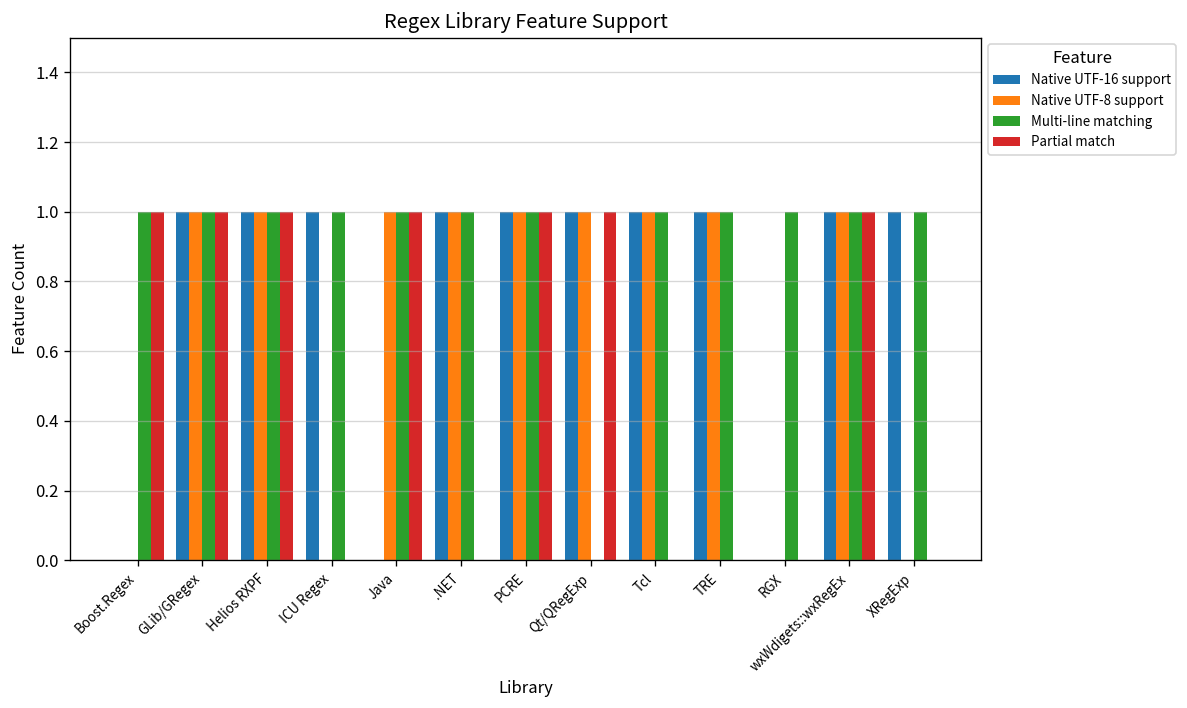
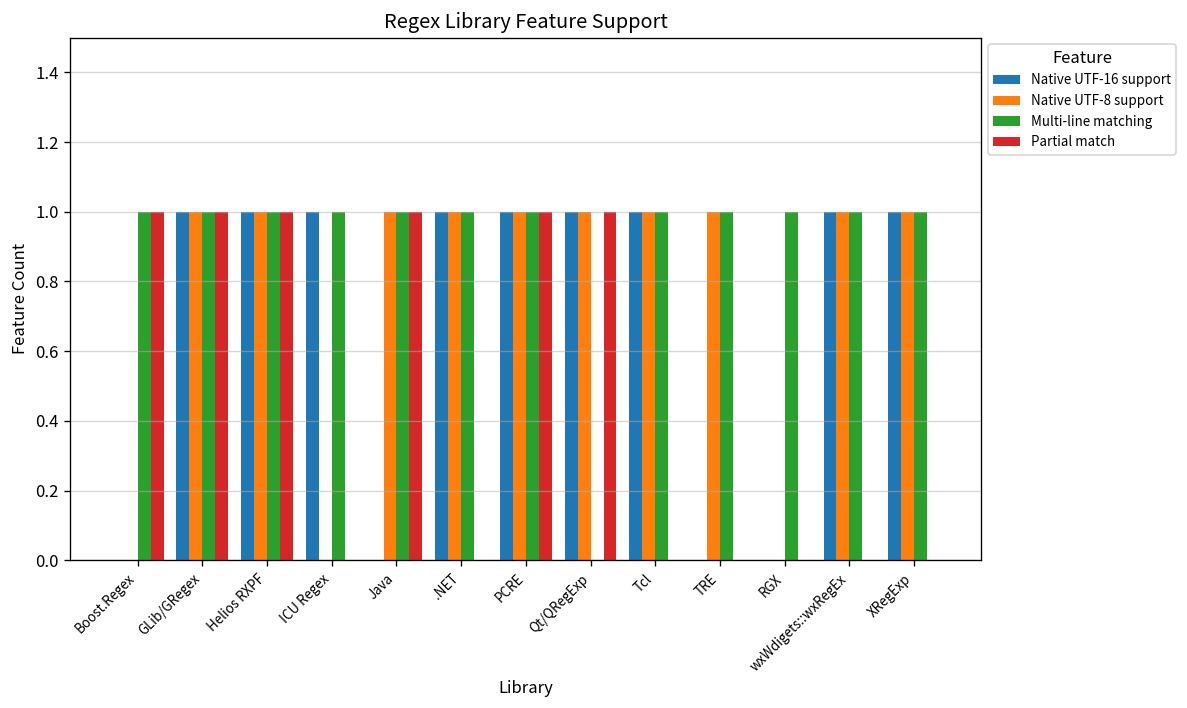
  {
    "Native UTF-16 support": {
      "Boost.Regex": 0,
      "GLib/GRegex": 1,
      "Helios RXPF": 1,
      "ICU Regex": 1,
      "Java": 0,
      ".NET": 1,
      "PCRE": 1,
      "Qt/QRegExp": 1,
      "Tcl": 1,
-     "TRE": 1,
+     "TRE": 0,
      "RGX": 0,
      "wxWdigets::wxRegEx": 1,
      "XRegExp": 1
    },
    "Native UTF-8 support": {
      "Boost.Regex": 0,
      "GLib/GRegex": 1,
      "Helios RXPF": 1,
      "ICU Regex": 0,
      "Java": 1,
      ".NET": 1,
      "PCRE": 1,
      "Qt/QRegExp": 1,
      "Tcl": 1,
      "TRE": 1,
      "RGX": 0,
      "wxWdigets::wxRegEx": 1,
-     "XRegExp": 0
+     "XRegExp": 1
    },
    "Multi-line matching": {
      "Boost.Regex": 1,
      "GLib/GRegex": 1,
      "Helios RXPF": 1,
      "ICU Regex": 1,
      "Java": 1,
      ".NET": 1,
      "PCRE": 1,
      "Qt/QRegExp": 0,
      "Tcl": 1,
      "TRE": 1,
      "RGX": 1,
      "wxWdigets::wxRegEx": 1,
      "XRegExp": 1
    },
    "Partial match": {
      "Boost.Regex": 1,
      "GLib/GRegex": 1,
      "Helios RXPF": 1,
      "ICU Regex": 0,
      "Java": 1,
      ".NET": 0,
      "PCRE": 1,
      "Qt/QRegExp": 1,
      "Tcl": 0,
      "TRE": 0,
      "RGX": 0,
-     "wxWdigets::wxRegEx": 1,
+     "wxWdigets::wxRegEx": 0,
      "XRegExp": 0
    }
  }
